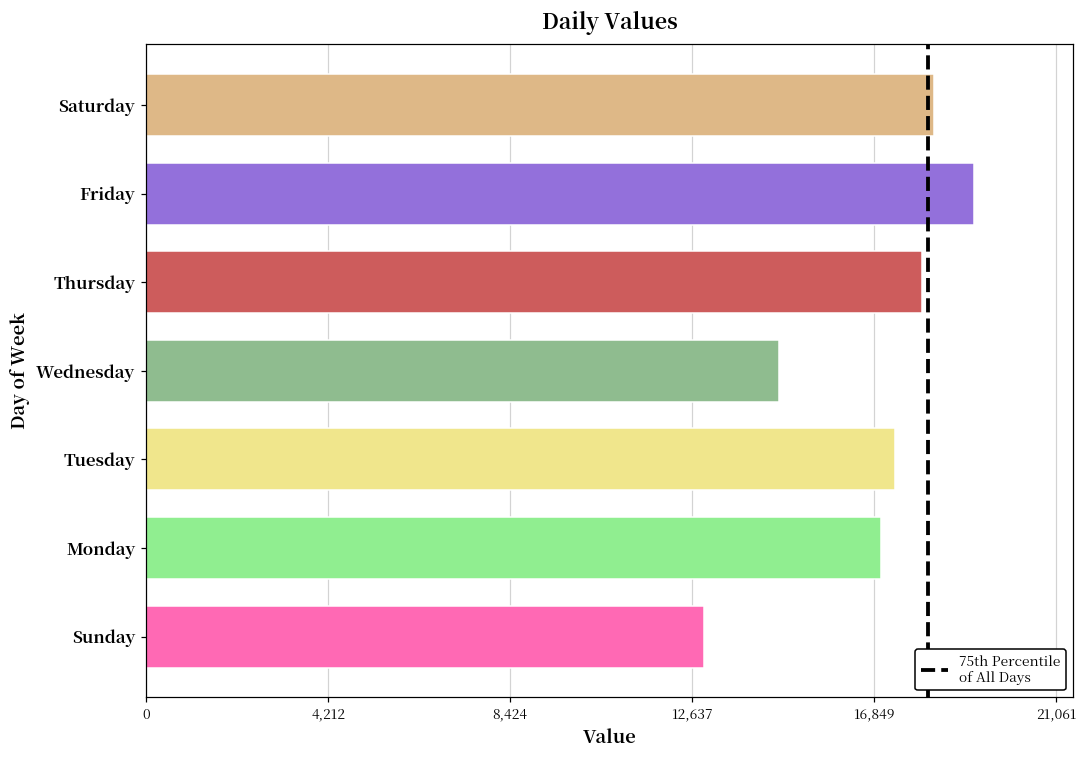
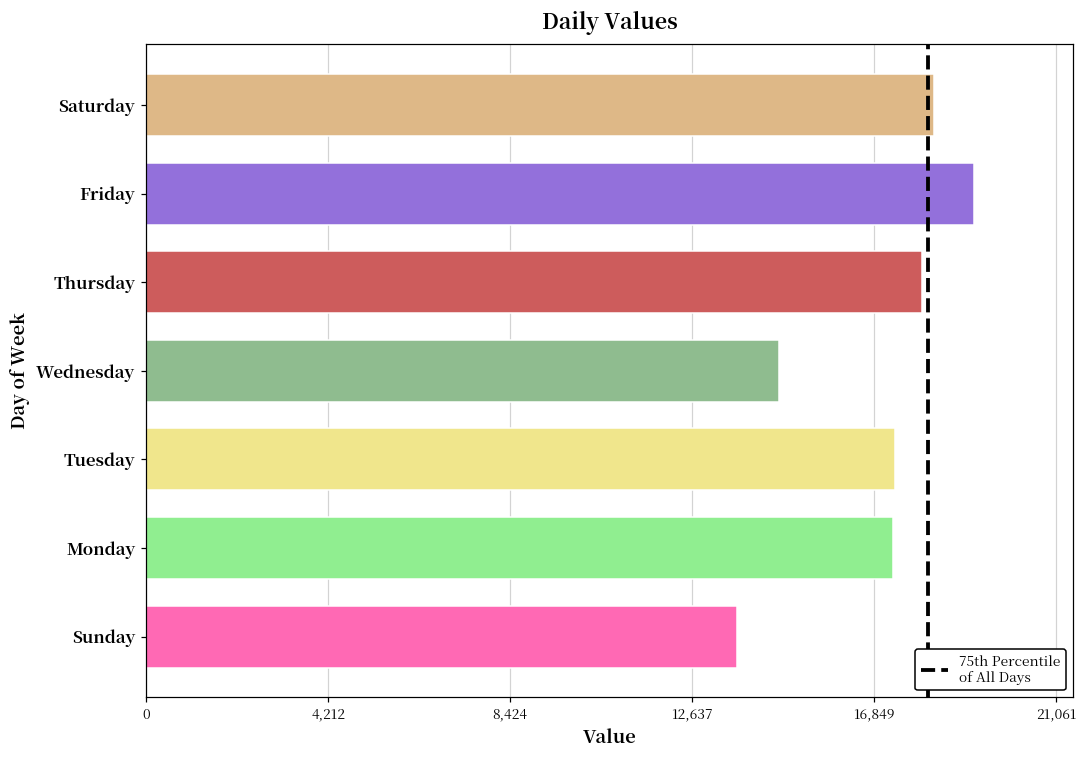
  {
    "Saturday": "18,200",
    "Friday": "19,100",
    "Thursday": "18,000",
    "Wednesday": "14,600",
    "Tuesday": "17,300",
-   "Monday": "17,000",
-   "Sunday": "12,900"
+   "Monday": "17,300",
+   "Sunday": "13,700"
  }
